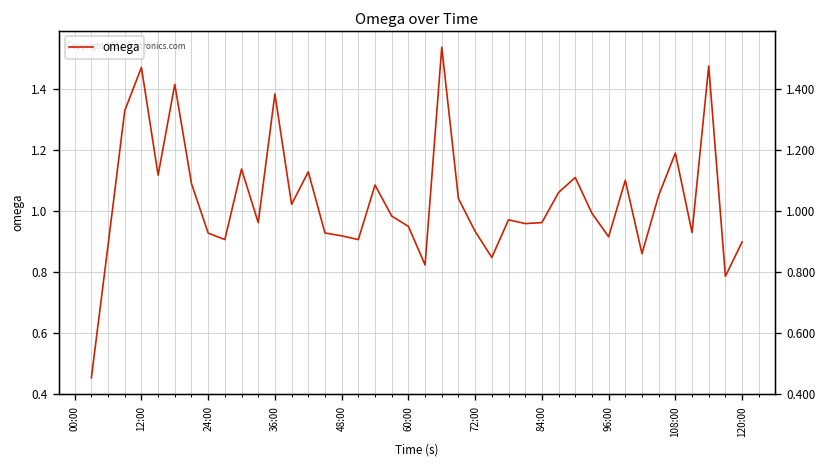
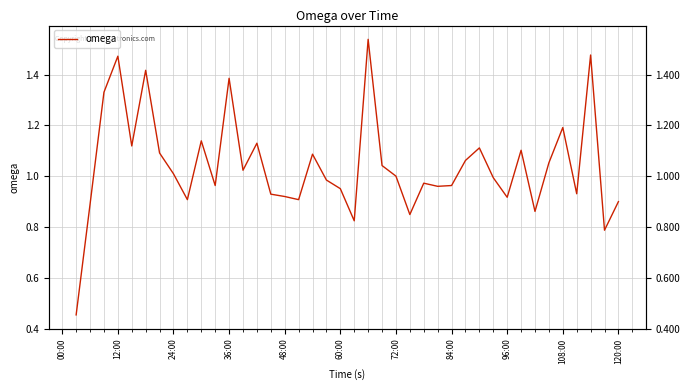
  {
-   "24:00": 0.93,
+   "24:00": 1.01,
    "36:00": 1.39,
    "48:00": 0.92,
    "60:00": 0.95,
-   "72:00": 0.93,
+   "72:00": 1.00,
    "84:00": 0.96,
    "96:00": 0.92,
    "108:00": 1.19,
    "120:00": 0.90
  }
